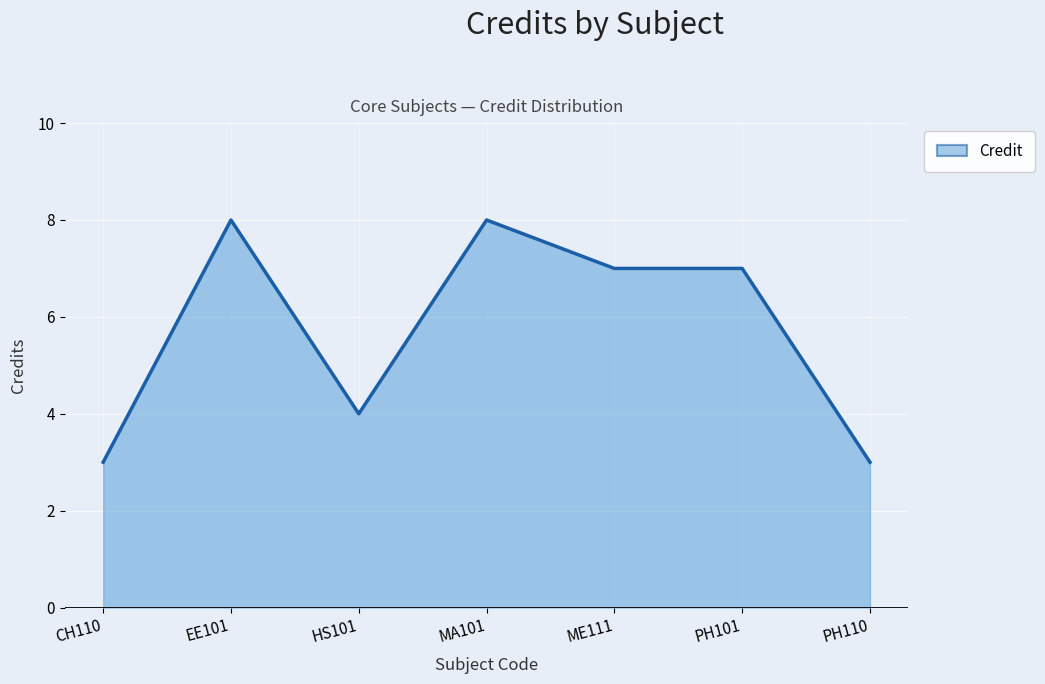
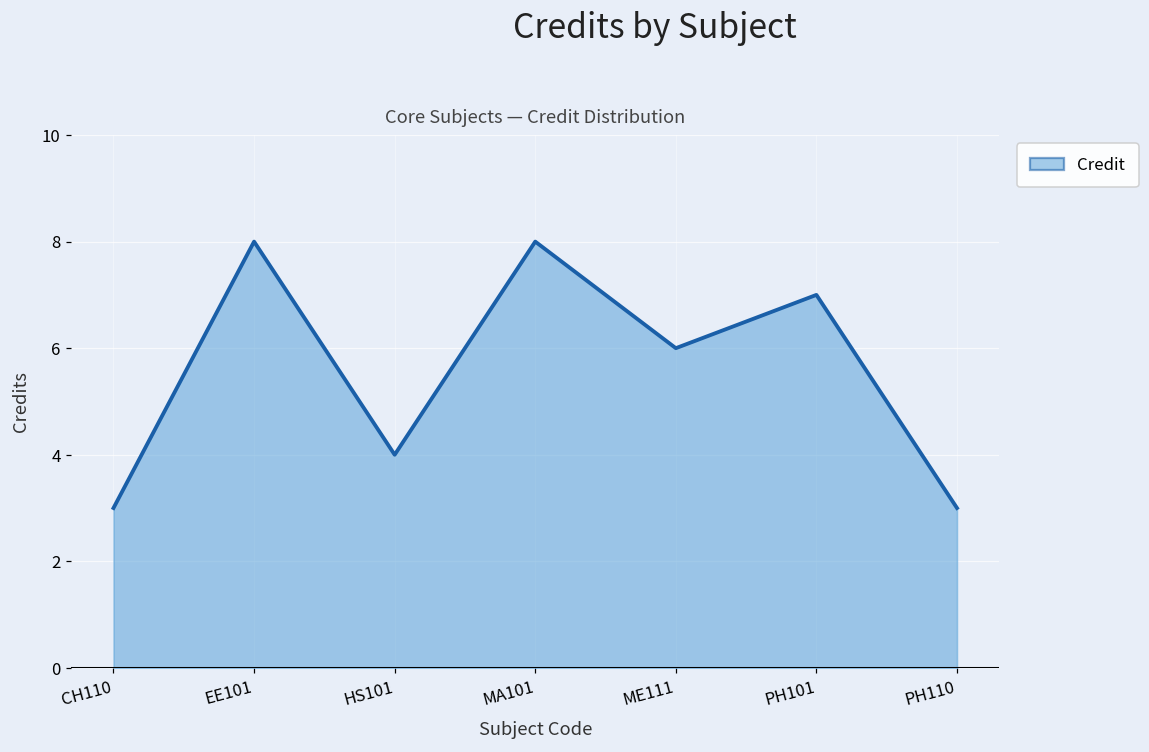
  {
    "CH110": 3,
    "EE101": 8,
    "HS101": 4,
    "MA101": 8,
-   "ME111": 7,
+   "ME111": 6,
    "PH101": 7,
    "PH110": 3
  }
